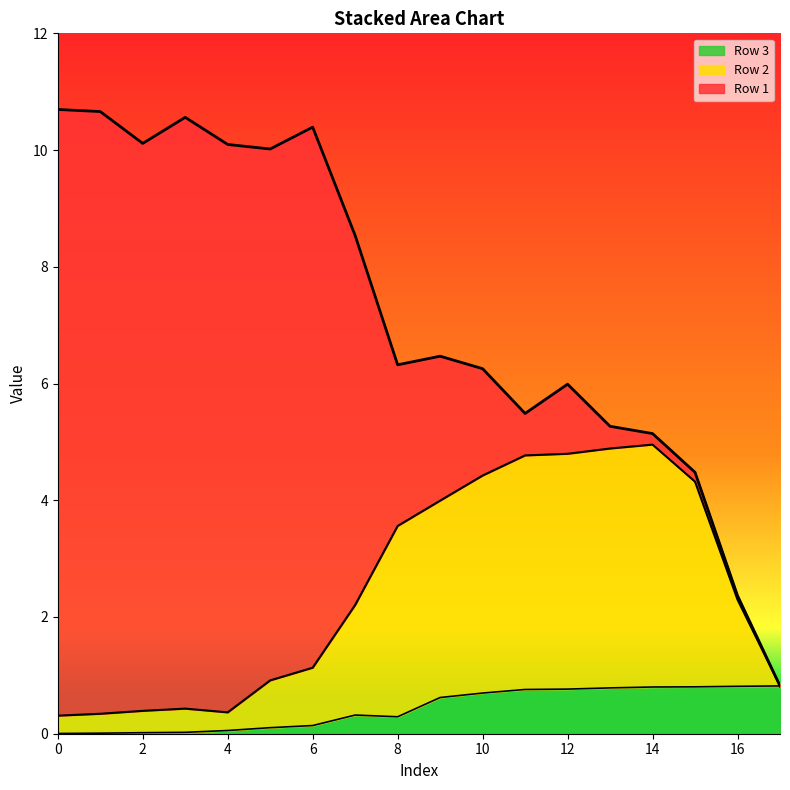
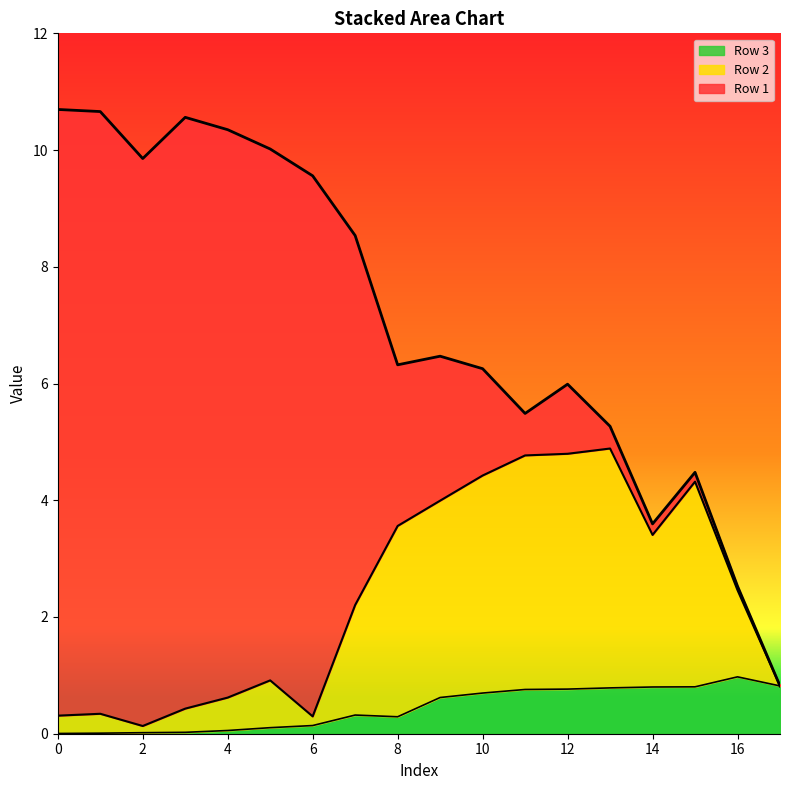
  {
    "Row 3": {
      "0": 0.0,
      "2": 0.0,
      "4": 0.1,
      "6": 0.1,
      "8": 0.3,
      "10": 0.7,
      "12": 0.8,
      "14": 0.8,
-     "16": 0.8
+     "16": 1.0
    },
    "Row 2": {
      "0": 0.3,
-     "2": 0.4,
-     "4": 0.3,
-     "6": 1.0,
+     "2": 0.1,
+     "4": 0.6,
+     "6": 0.2,
      "8": 3.3,
      "10": 3.7,
      "12": 4.0,
-     "14": 4.2,
+     "14": 2.6,
      "16": 1.5
    },
    "Row 1": {
      "0": 10.4,
      "2": 9.7,
      "4": 9.7,
      "6": 9.3,
      "8": 2.8,
      "10": 1.8,
      "12": 1.2,
      "14": 0.2,
      "16": 0.1
    }
  }
